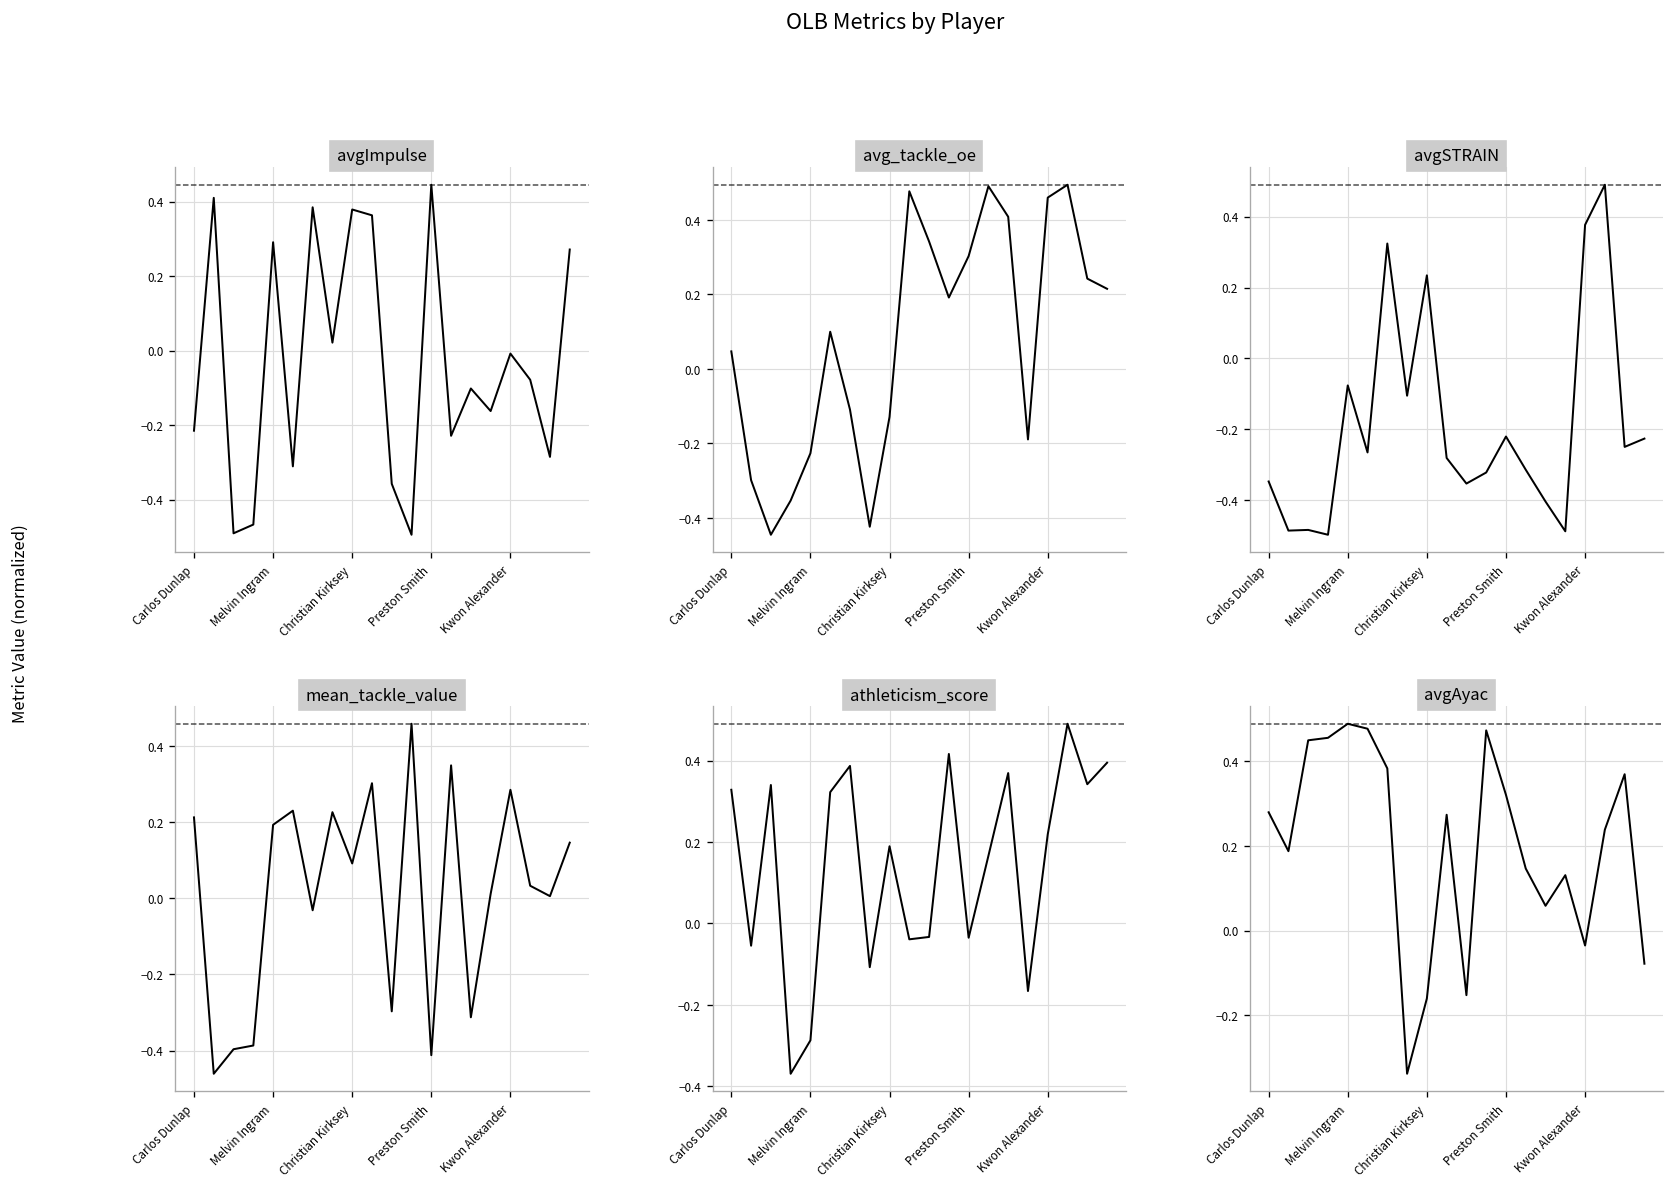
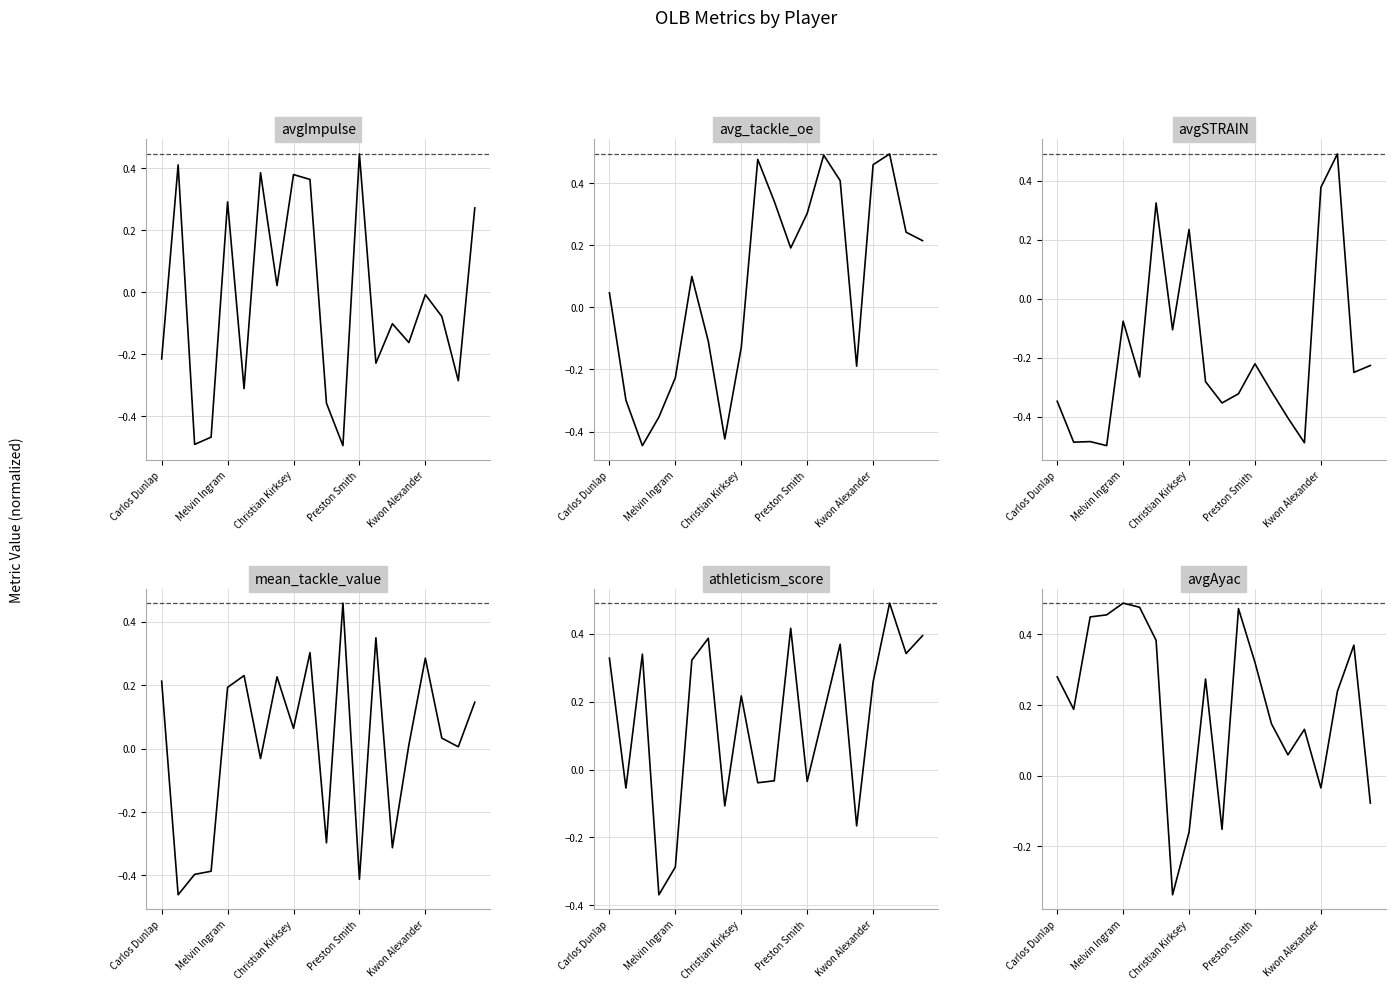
  {
    "avgImpulse": {
      "Carlos Dunlap": -0.21,
      "Melvin Ingram": 0.29,
      "Christian Kirksey": 0.38,
      "Preston Smith": 0.45,
      "Kwon Alexander": -0.01
    },
    "avg_tackle_oe": {
      "Carlos Dunlap": 0.05,
      "Melvin Ingram": -0.23,
      "Christian Kirksey": -0.13,
      "Preston Smith": 0.30,
      "Kwon Alexander": 0.46
    },
    "avgSTRAIN": {
      "Carlos Dunlap": -0.35,
      "Melvin Ingram": -0.08,
      "Christian Kirksey": 0.23,
      "Preston Smith": -0.22,
      "Kwon Alexander": 0.38
    },
    "mean_tackle_value": {
      "Carlos Dunlap": 0.21,
      "Melvin Ingram": 0.19,
-     "Christian Kirksey": 0.09,
+     "Christian Kirksey": 0.06,
      "Preston Smith": -0.41,
      "Kwon Alexander": 0.29
    },
    "athleticism_score": {
      "Carlos Dunlap": 0.33,
      "Melvin Ingram": -0.29,
-     "Christian Kirksey": 0.19,
+     "Christian Kirksey": 0.22,
      "Preston Smith": -0.04,
-     "Kwon Alexander": 0.22
+     "Kwon Alexander": 0.26
    },
    "avgAyac": {
      "Carlos Dunlap": 0.28,
      "Melvin Ingram": 0.49,
      "Christian Kirksey": -0.16,
      "Preston Smith": 0.32,
      "Kwon Alexander": -0.04
    }
  }
